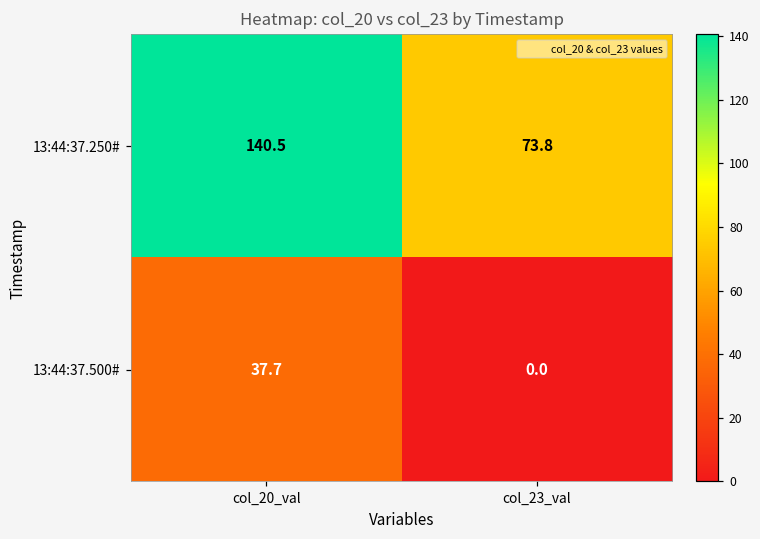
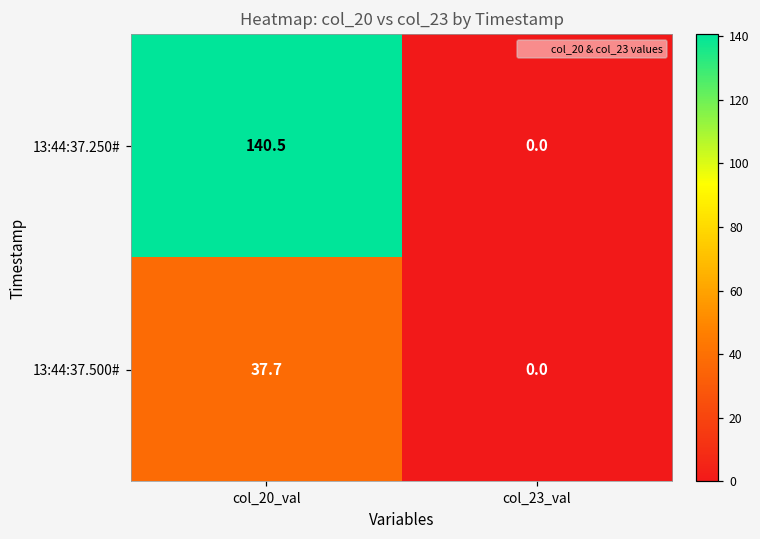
  {
    "13:44:37.250#": {
      "col_20_val": 140.5,
-     "col_23_val": 73.8
+     "col_23_val": 0.0
    },
    "13:44:37.500#": {
      "col_20_val": 37.7,
      "col_23_val": 0.0
    }
  }
